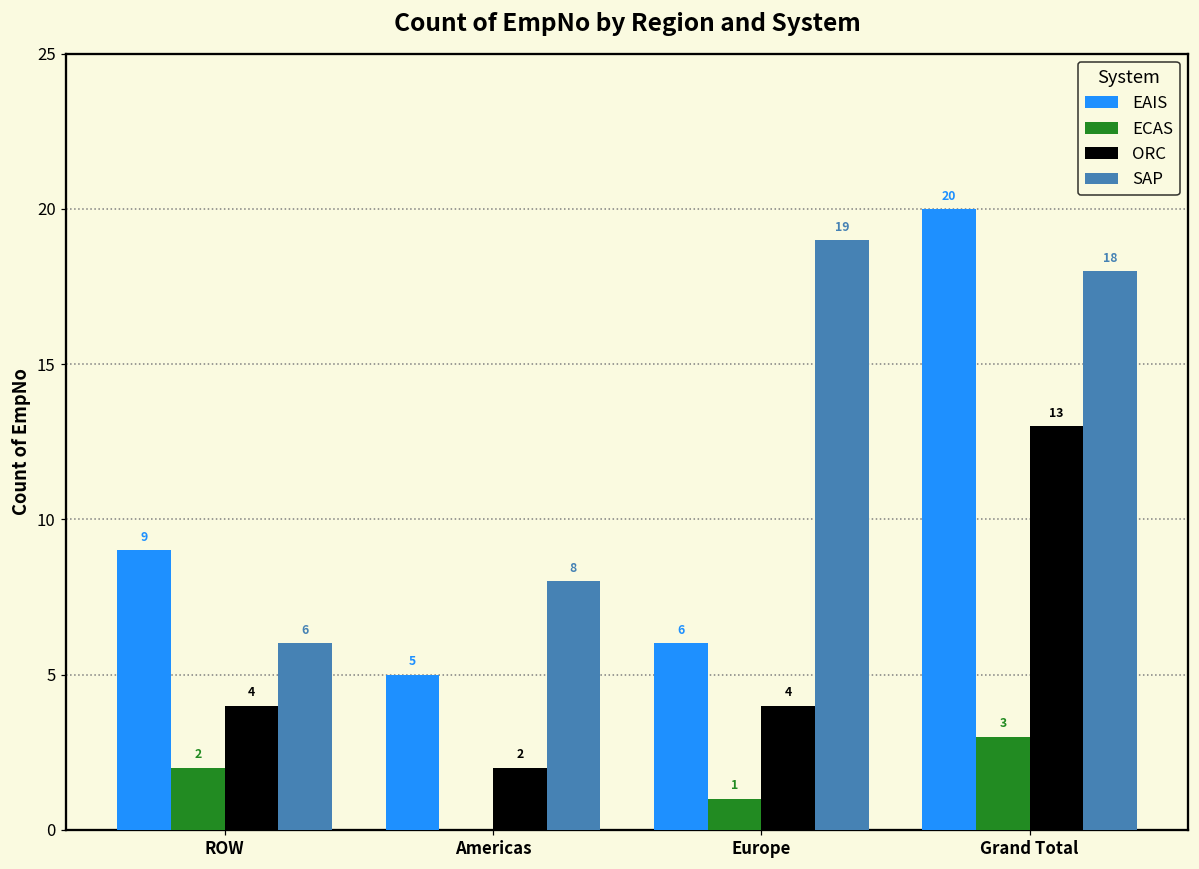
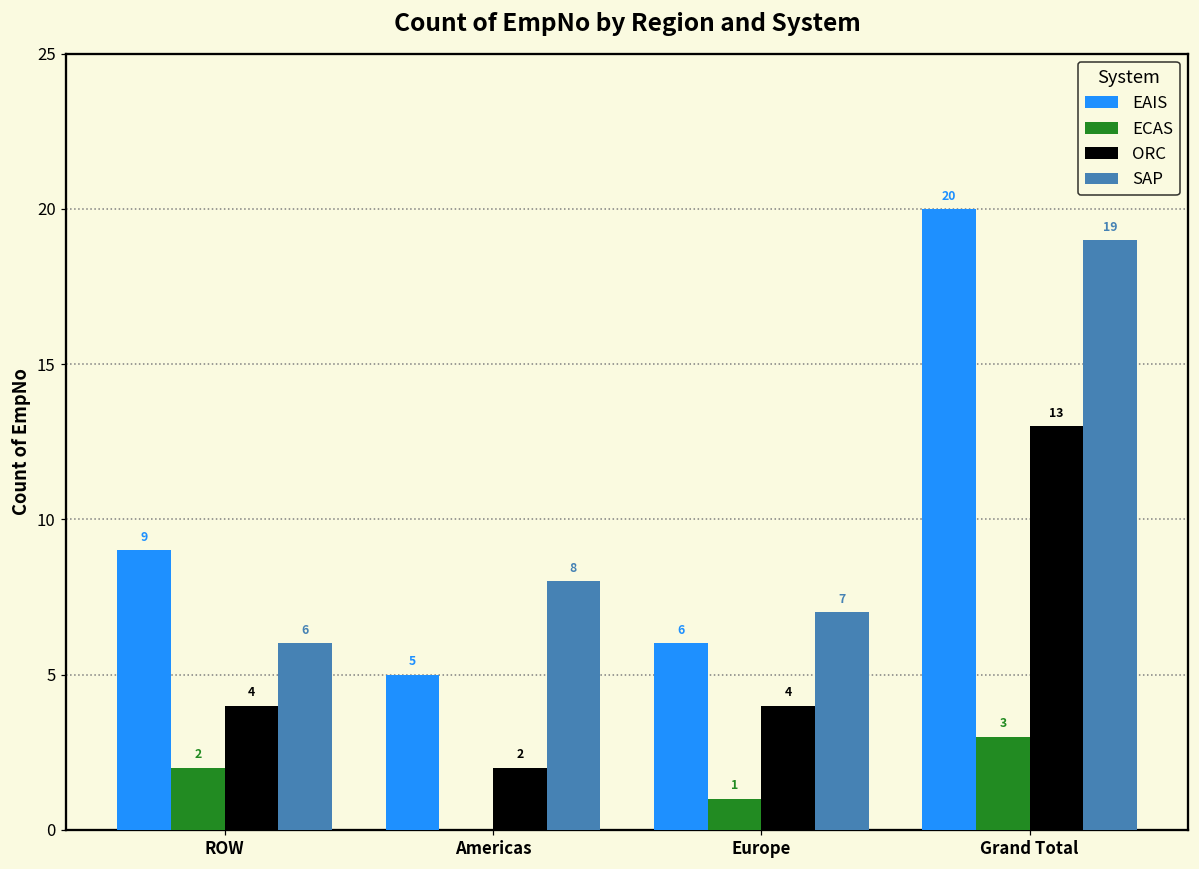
  {
    "EAIS": {
      "ROW": 9,
      "Americas": 5,
      "Europe": 6,
      "Grand Total": 20
    },
    "ECAS": {
      "ROW": 2,
      "Europe": 1,
      "Grand Total": 3
    },
    "ORC": {
      "ROW": 4,
      "Americas": 2,
      "Europe": 4,
      "Grand Total": 13
    },
    "SAP": {
      "ROW": 6,
      "Americas": 8,
-     "Europe": 19,
-     "Grand Total": 18
+     "Europe": 7,
+     "Grand Total": 19
    }
  }
